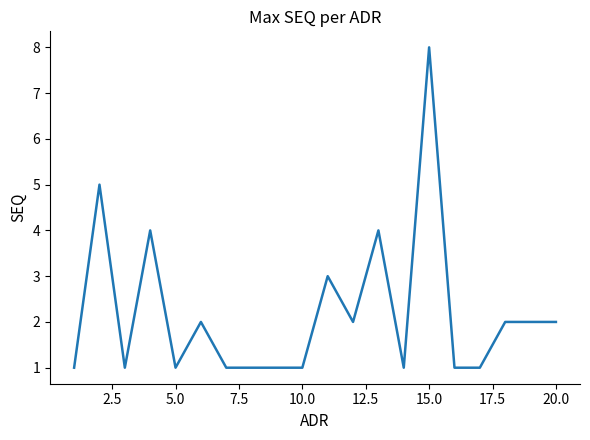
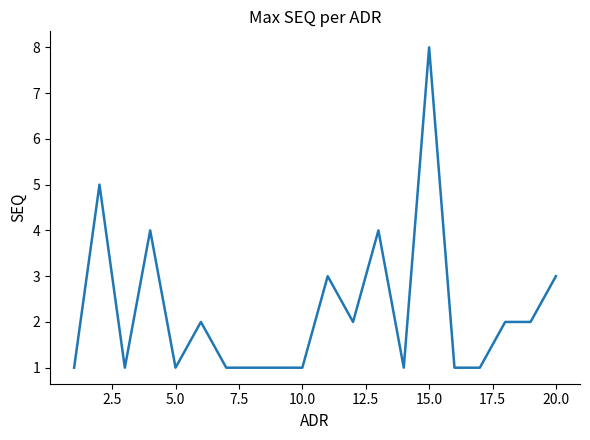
  {
    "5.0": 1,
    "10.0": 1,
    "15.0": 8,
-   "20.0": 2
+   "20.0": 3
  }
